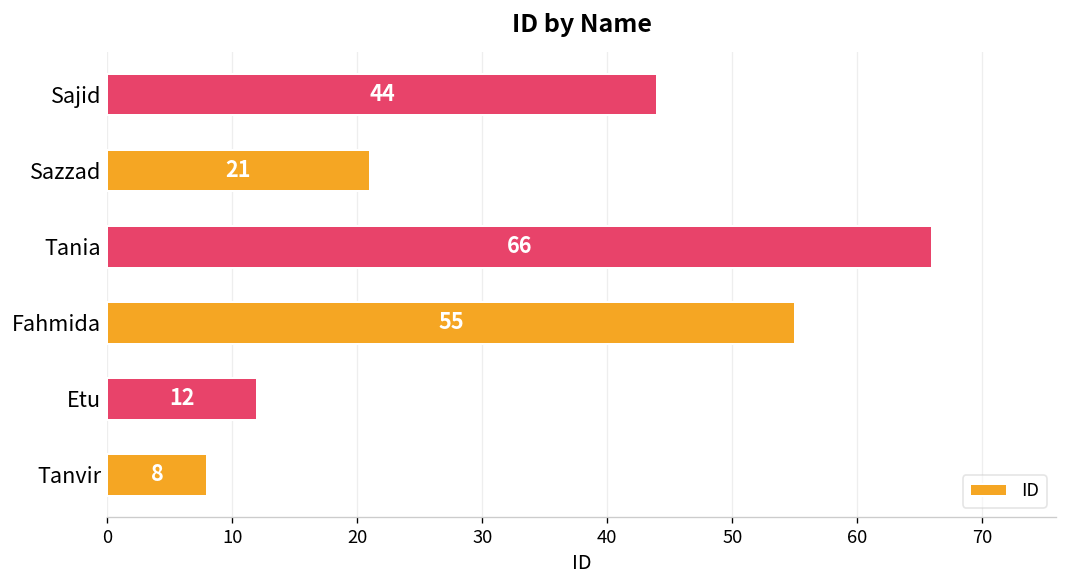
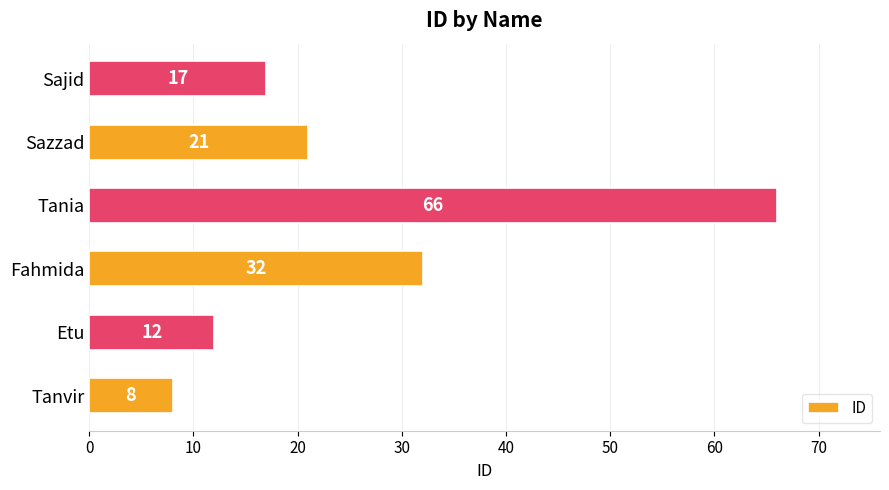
  {
-   "Sajid": 44,
+   "Sajid": 17,
    "Sazzad": 21,
    "Tania": 66,
-   "Fahmida": 55,
+   "Fahmida": 32,
    "Etu": 12,
    "Tanvir": 8
  }
